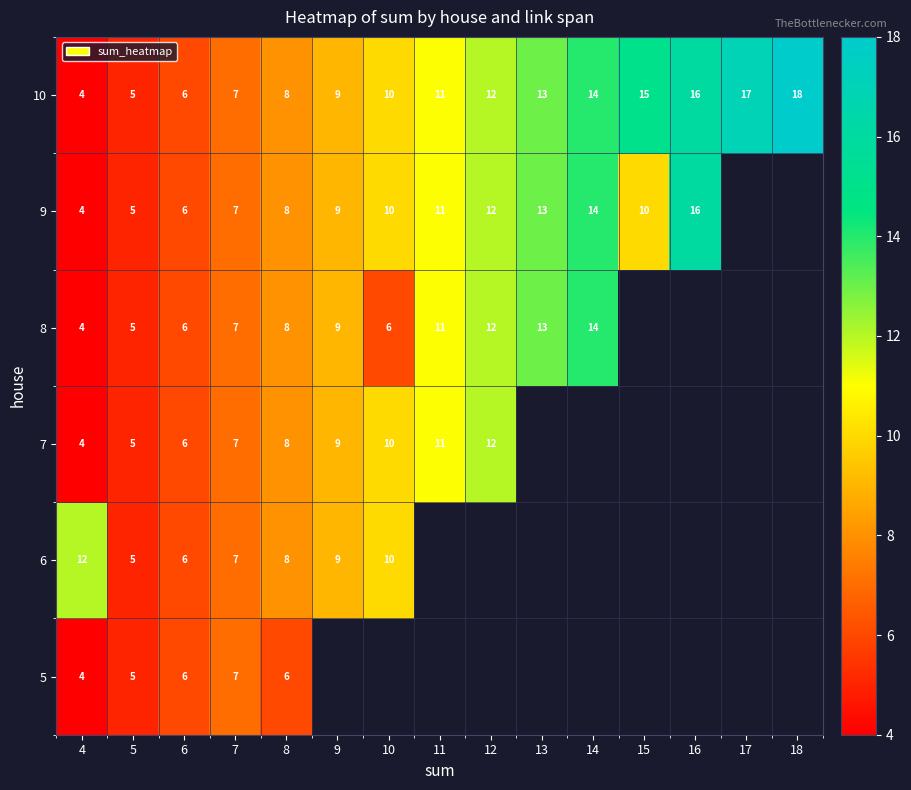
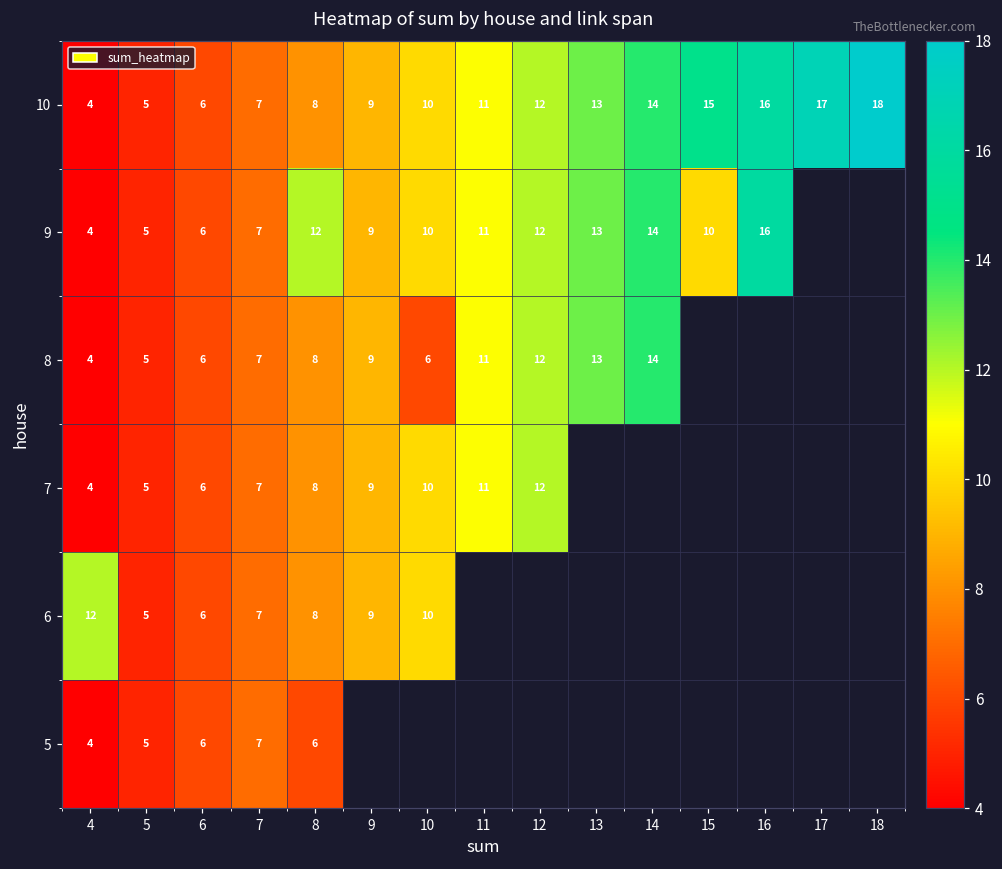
  {
    "10": {
      "4": 4,
      "5": 5,
      "6": 6,
      "7": 7,
      "8": 8,
      "9": 9,
      "10": 10,
      "11": 11,
      "12": 12,
      "13": 13,
      "14": 14,
      "15": 15,
      "16": 16,
      "17": 17,
      "18": 18
    },
    "9": {
      "4": 4,
      "5": 5,
      "6": 6,
      "7": 7,
-     "8": 8,
+     "8": 12,
      "9": 9,
      "10": 10,
      "11": 11,
      "12": 12,
      "13": 13,
      "14": 14,
      "15": 10,
      "16": 16
    },
    "8": {
      "4": 4,
      "5": 5,
      "6": 6,
      "7": 7,
      "8": 8,
      "9": 9,
      "10": 6,
      "11": 11,
      "12": 12,
      "13": 13,
      "14": 14
    },
    "7": {
      "4": 4,
      "5": 5,
      "6": 6,
      "7": 7,
      "8": 8,
      "9": 9,
      "10": 10,
      "11": 11,
      "12": 12
    },
    "6": {
      "4": 12,
      "5": 5,
      "6": 6,
      "7": 7,
      "8": 8,
      "9": 9,
      "10": 10
    },
    "5": {
      "4": 4,
      "5": 5,
      "6": 6,
      "7": 7,
      "8": 6
    }
  }
